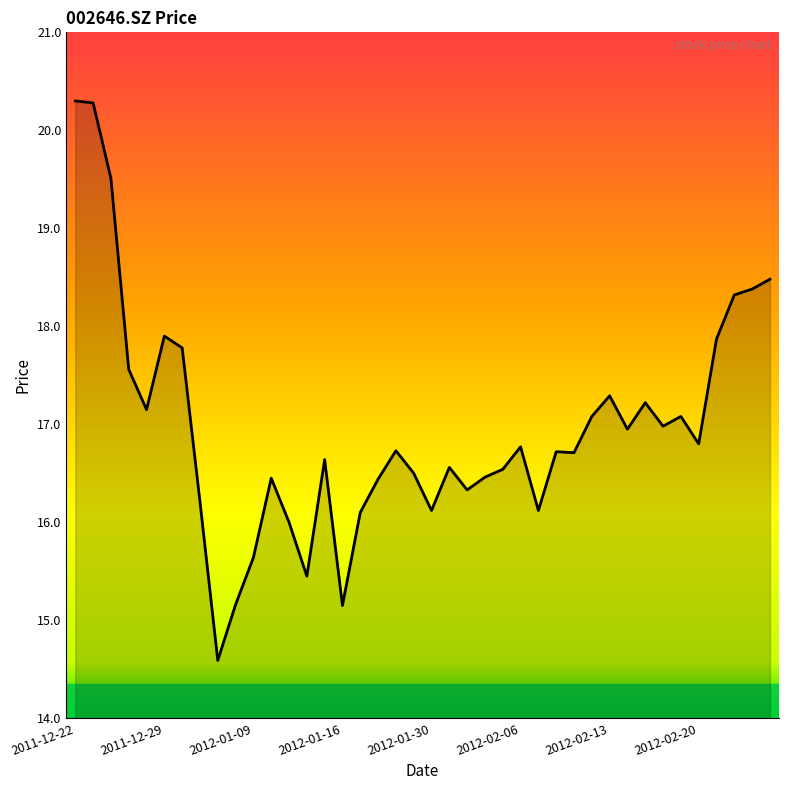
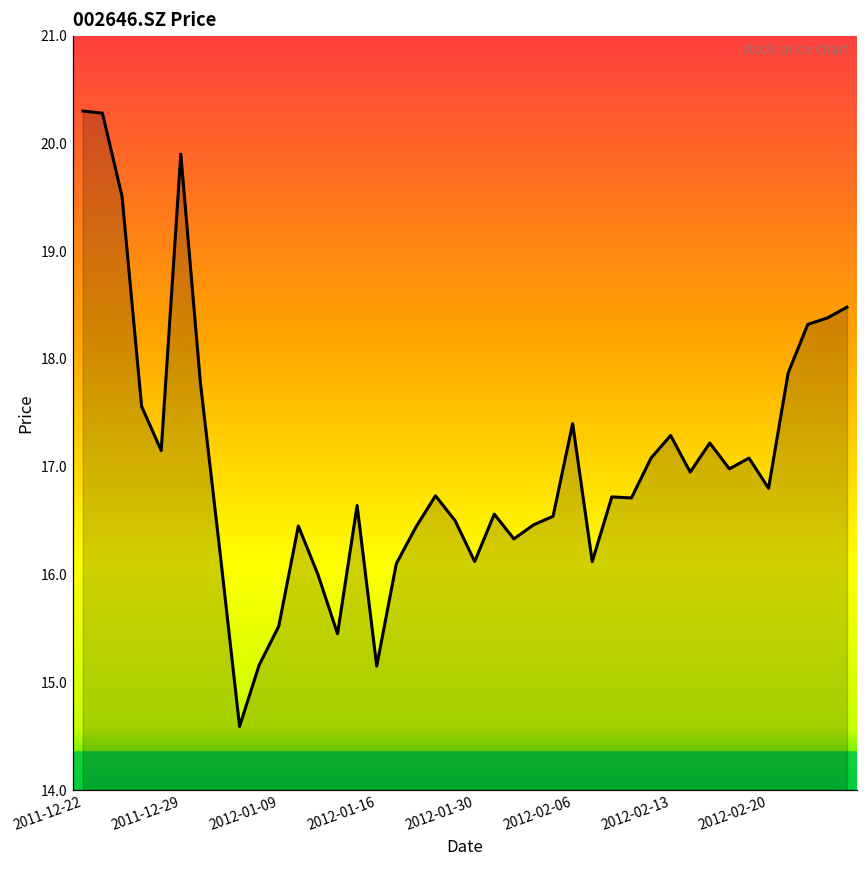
  {
    "2011-12-22": 20.3,
-   "2011-12-29": 17.9,
-   "2012-01-09": 15.6,
+   "2011-12-29": 19.9,
+   "2012-01-09": 15.5,
    "2012-01-16": 15.2,
    "2012-01-30": 16.1,
-   "2012-02-06": 16.8,
+   "2012-02-06": 17.4,
    "2012-02-13": 17.3,
    "2012-02-20": 16.8
  }
